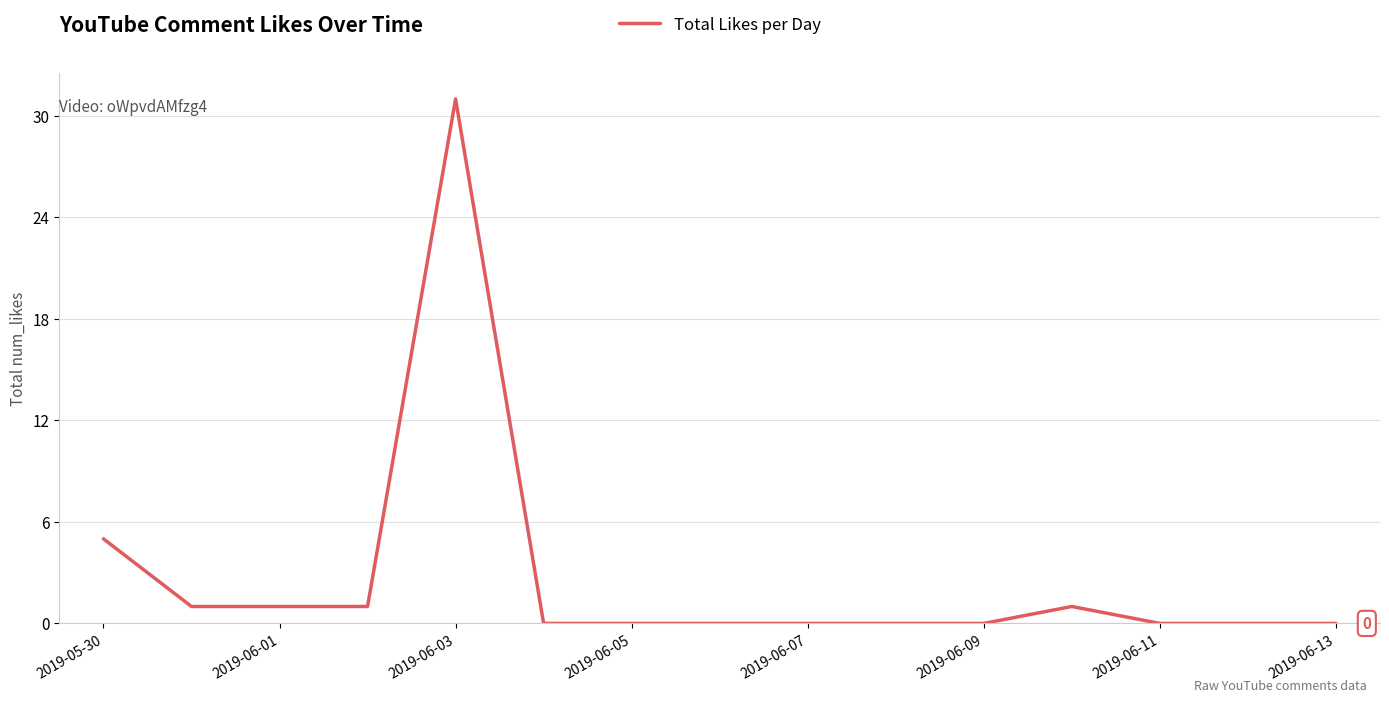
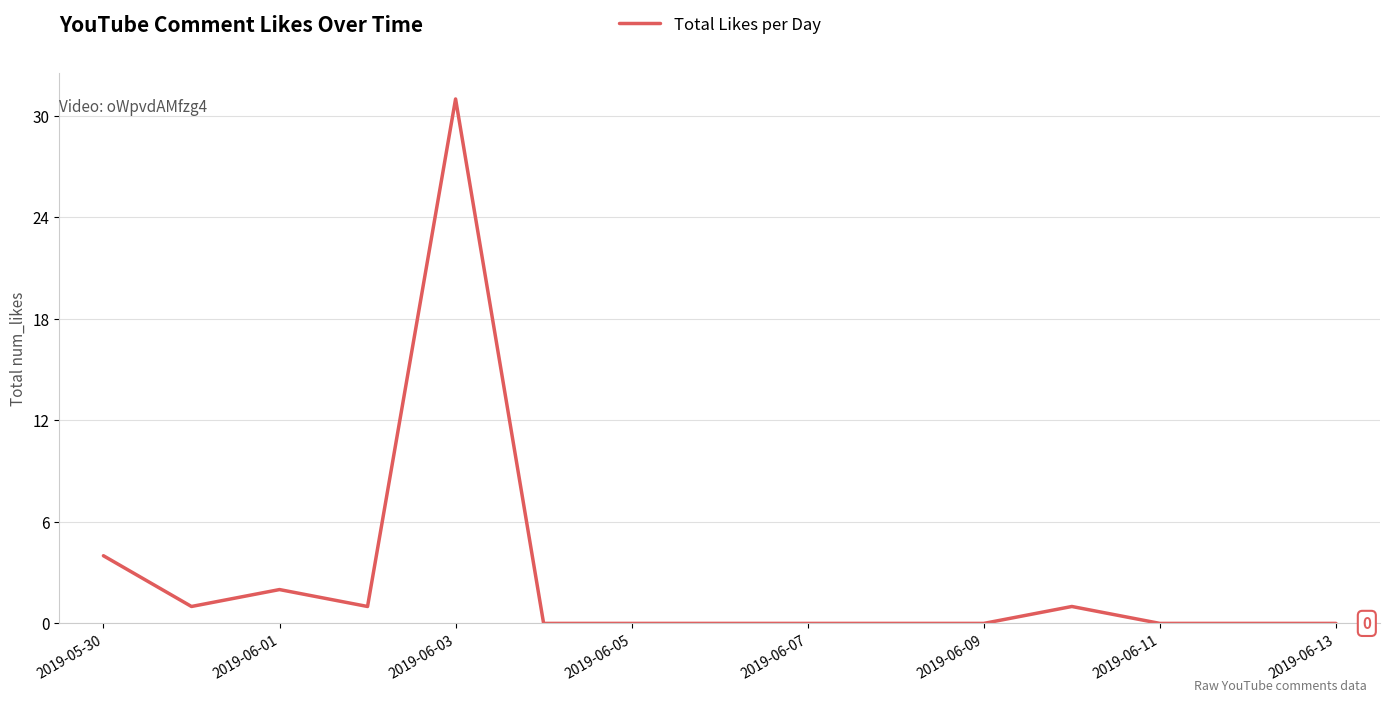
  {
-   "2019-05-30": 5,
-   "2019-06-01": 1,
+   "2019-05-30": 4,
+   "2019-06-01": 2,
    "2019-06-03": 31,
    "2019-06-05": 0,
    "2019-06-07": 0,
    "2019-06-09": 0,
    "2019-06-11": 0
  }
